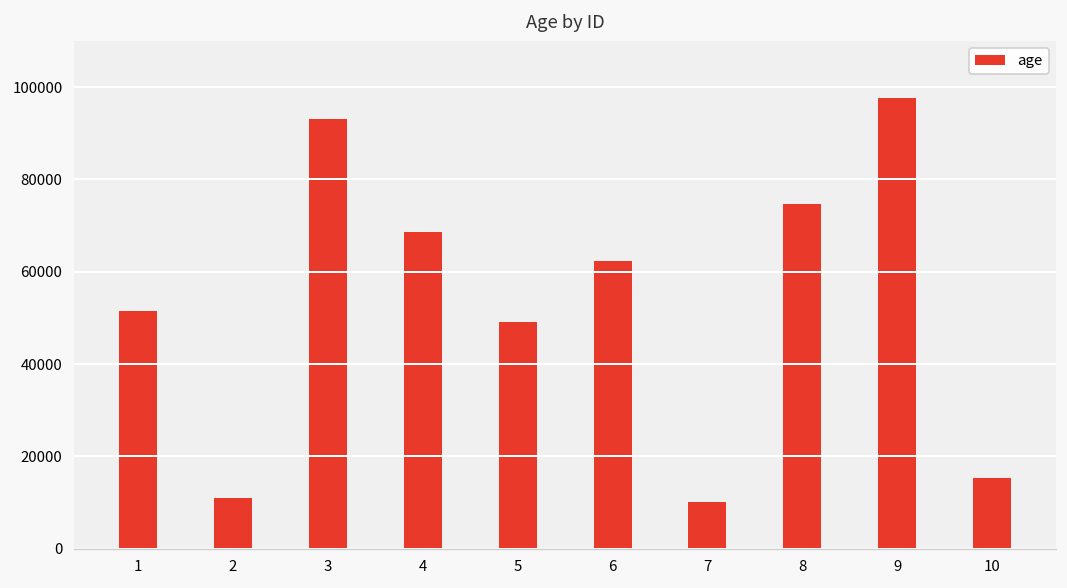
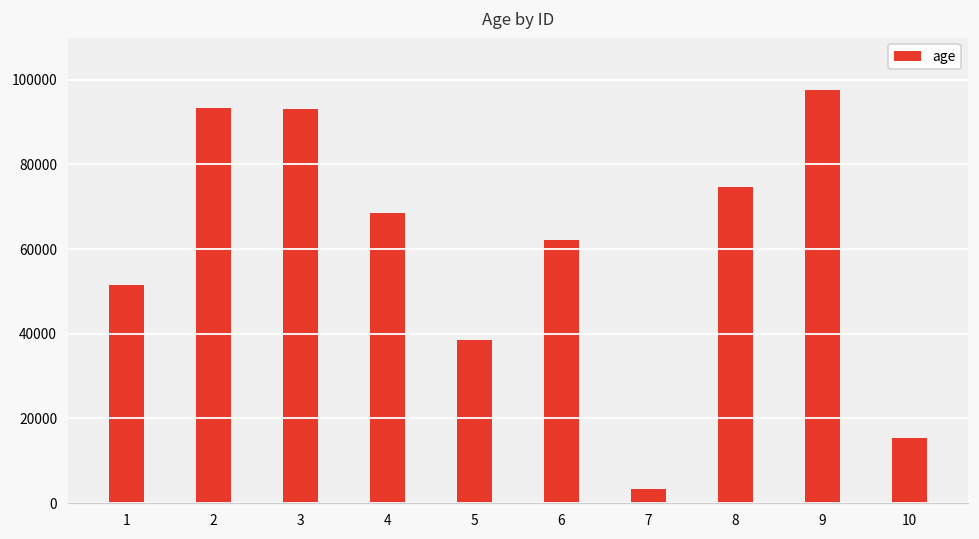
  {
    "1": 52000,
-   "2": 11000,
+   "2": 93000,
    "3": 93000,
    "4": 69000,
-   "5": 49000,
+   "5": 39000,
    "6": 62000,
-   "7": 10000,
+   "7": 3000,
    "8": 75000,
    "9": 98000,
    "10": 15000
  }
